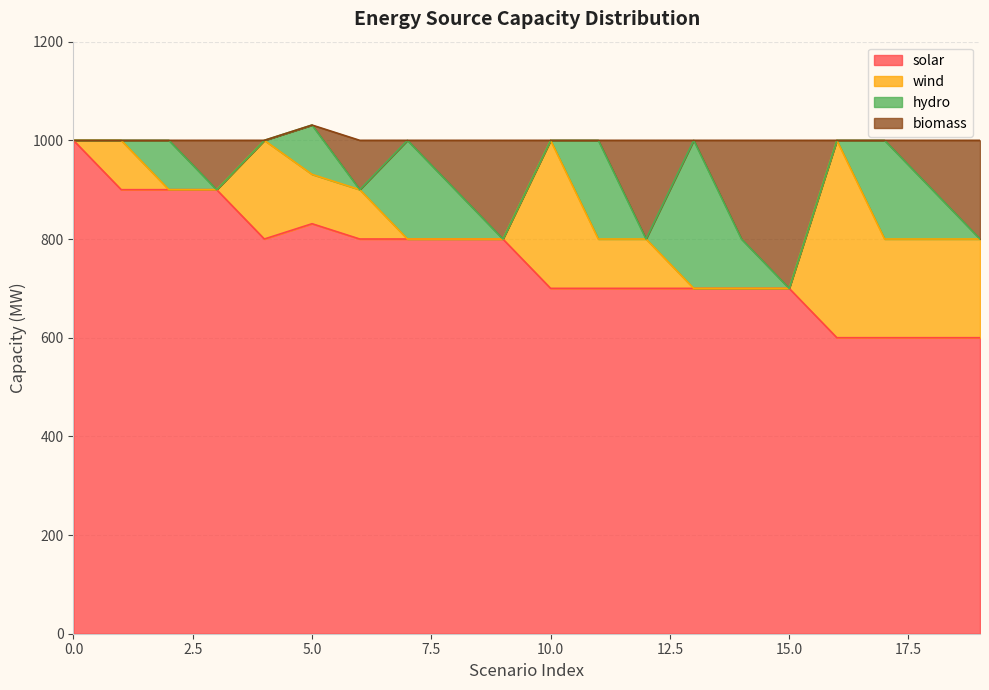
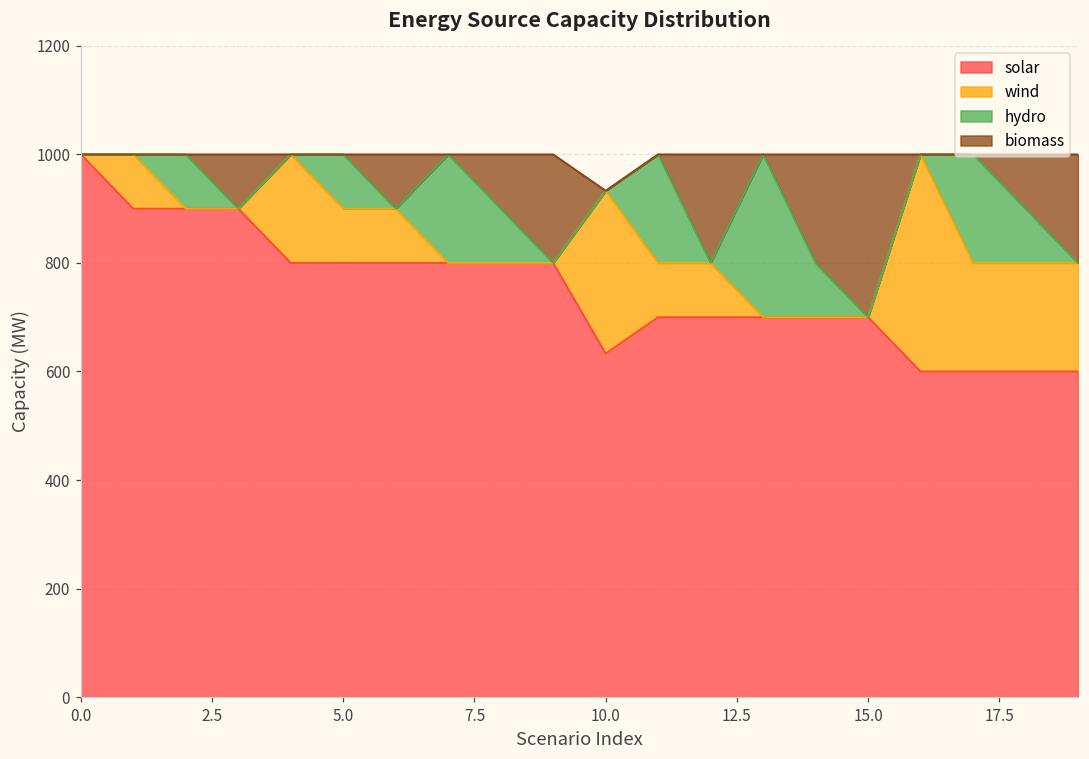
  {
    "solar": {
-     "5.0": 830,
-     "10.0": 700
+     "5.0": 800,
+     "10.0": 630
    },
    "wind": {
      "5.0": 100
    },
    "biomass": {
      "15.0": 300
    }
  }
